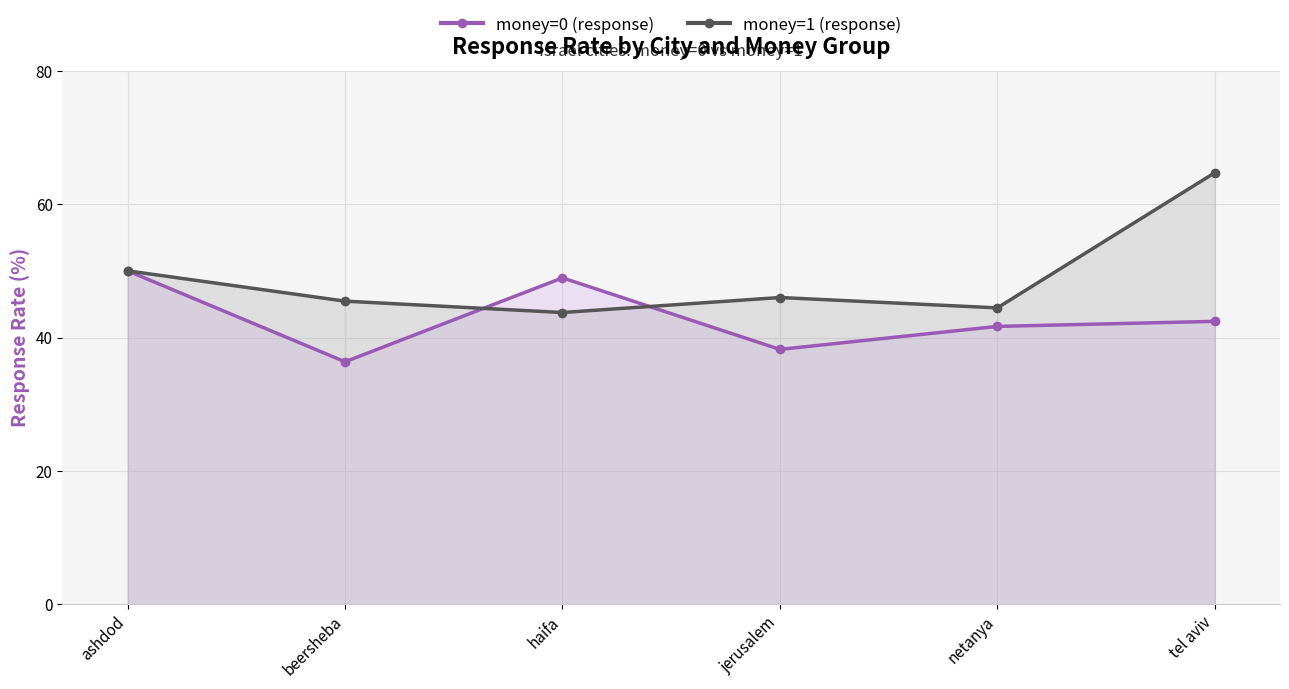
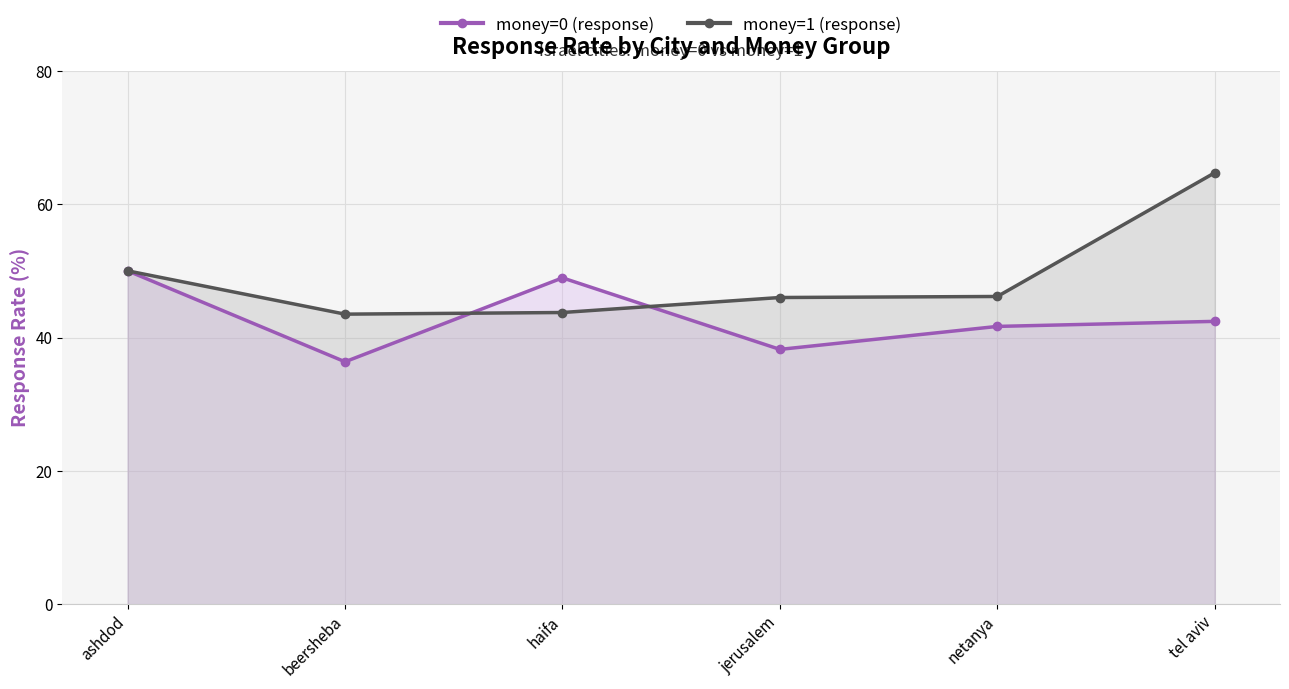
  {
    "money=0 (response)": {
      "beersheba": 36,
      "haifa": 49,
      "jerusalem": 38,
      "netanya": 42,
      "tel aviv": 42
    },
    "money=1 (response)": {
-     "beersheba": 45,
+     "beersheba": 44,
      "haifa": 44,
      "jerusalem": 46,
-     "netanya": 44,
+     "netanya": 46,
      "tel aviv": 65
    }
  }
